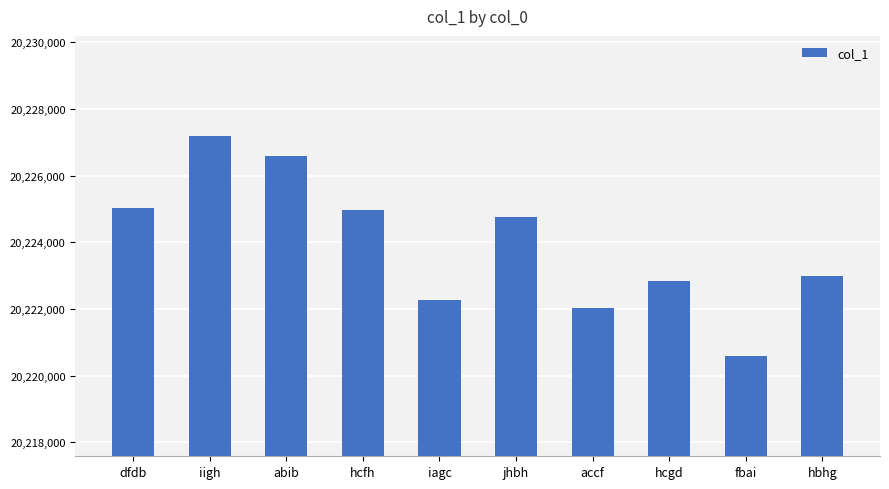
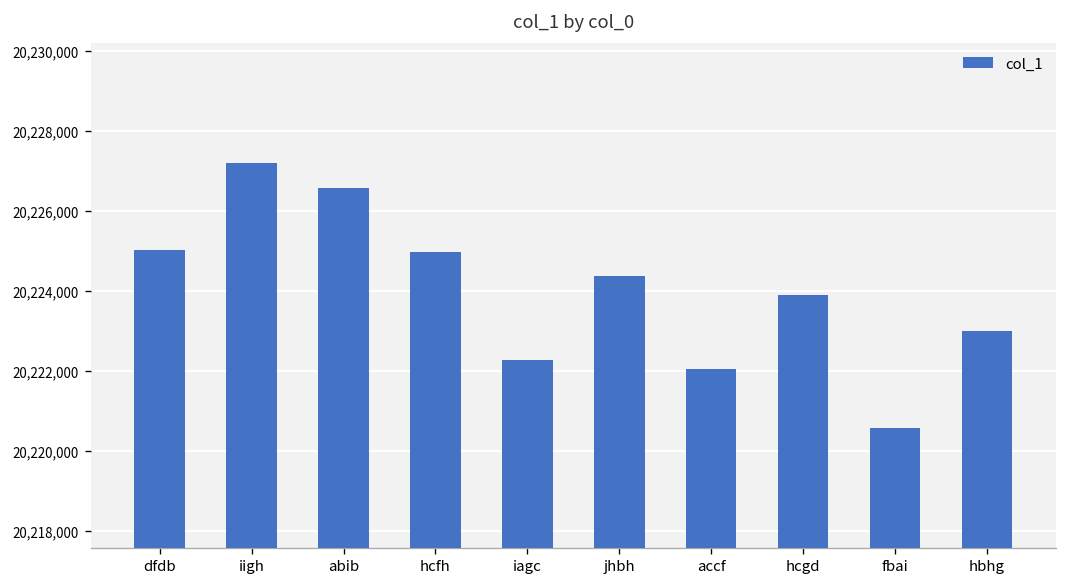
  {
    "dfdb": "20,225,000",
    "iigh": "20,227,200",
    "abib": "20,226,600",
    "hcfh": "20,225,000",
    "iagc": "20,222,300",
-   "jhbh": "20,224,800",
+   "jhbh": "20,224,400",
    "accf": "20,222,000",
-   "hcgd": "20,222,800",
+   "hcgd": "20,223,900",
    "fbai": "20,220,600",
    "hbhg": "20,223,000"
  }
